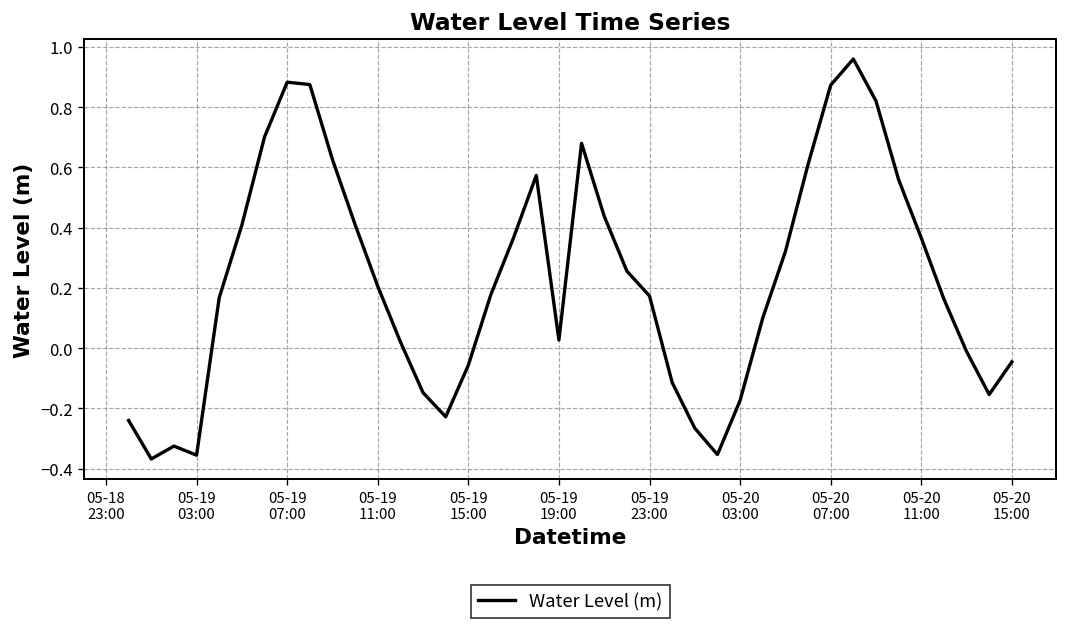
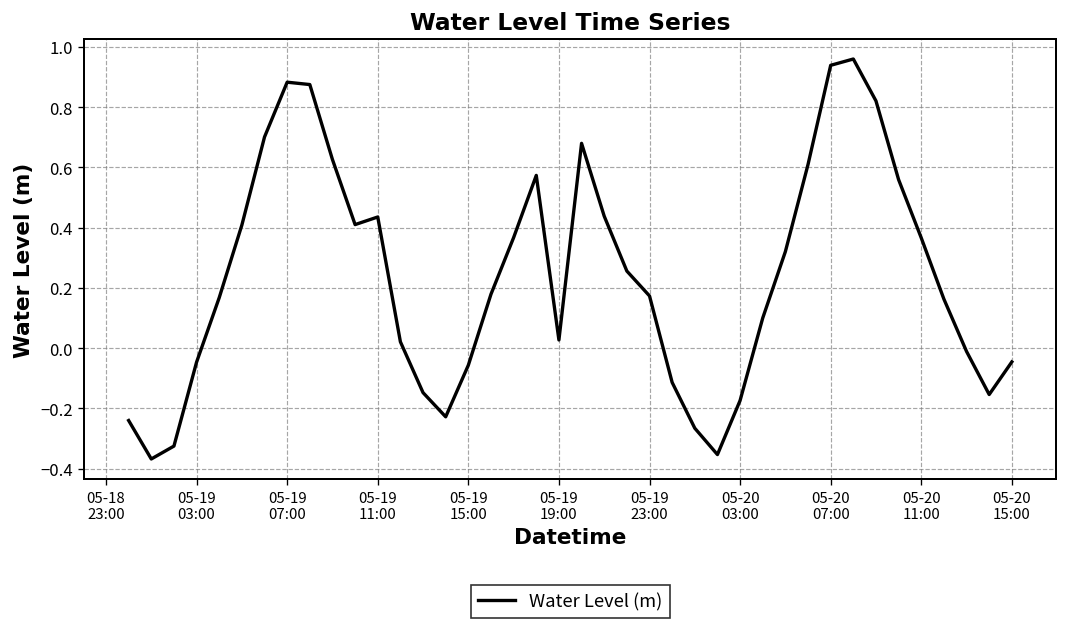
  {
-   "05-19 03:00": -0.35,
+   "05-19 03:00": -0.05,
    "05-19 07:00": 0.88,
-   "05-19 11:00": 0.21,
+   "05-19 11:00": 0.44,
    "05-19 15:00": -0.06,
    "05-19 19:00": 0.03,
    "05-19 23:00": 0.17,
    "05-20 03:00": -0.17,
-   "05-20 07:00": 0.87,
+   "05-20 07:00": 0.94,
    "05-20 11:00": 0.37,
    "05-20 15:00": -0.05
  }
